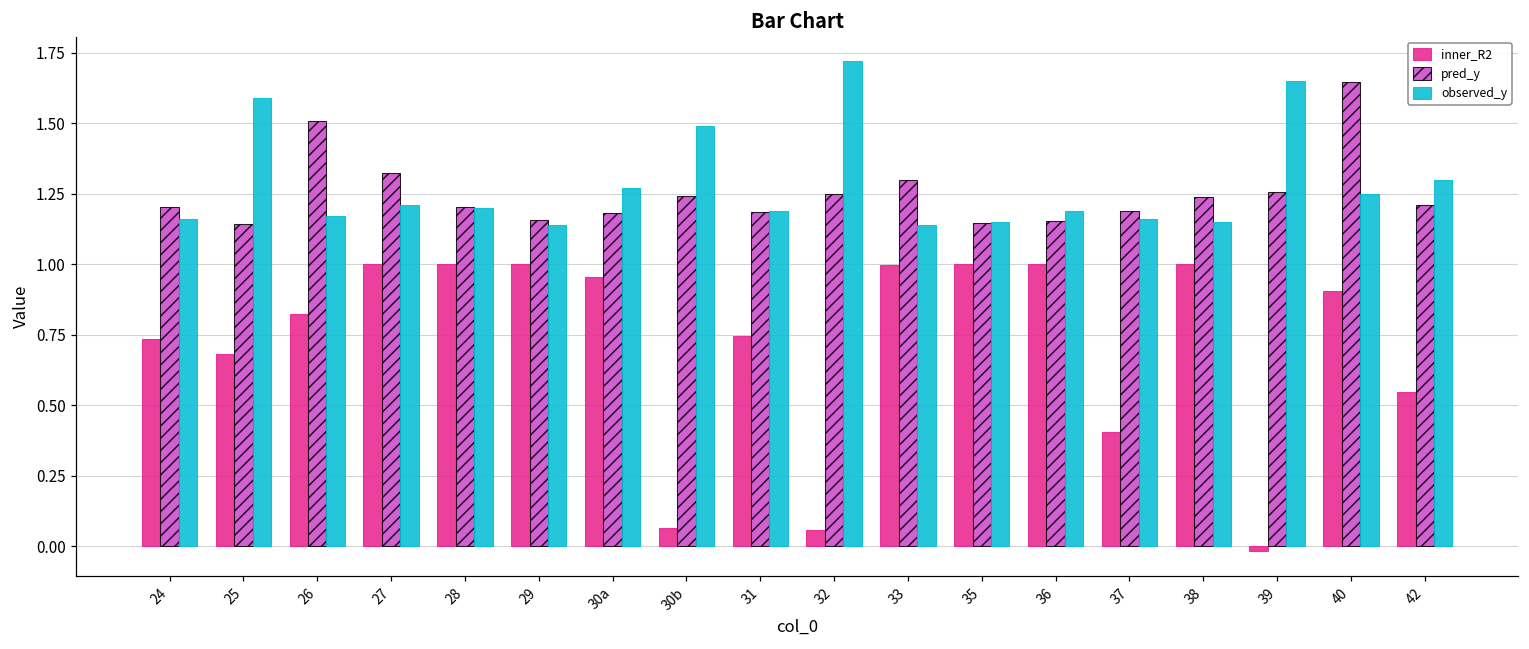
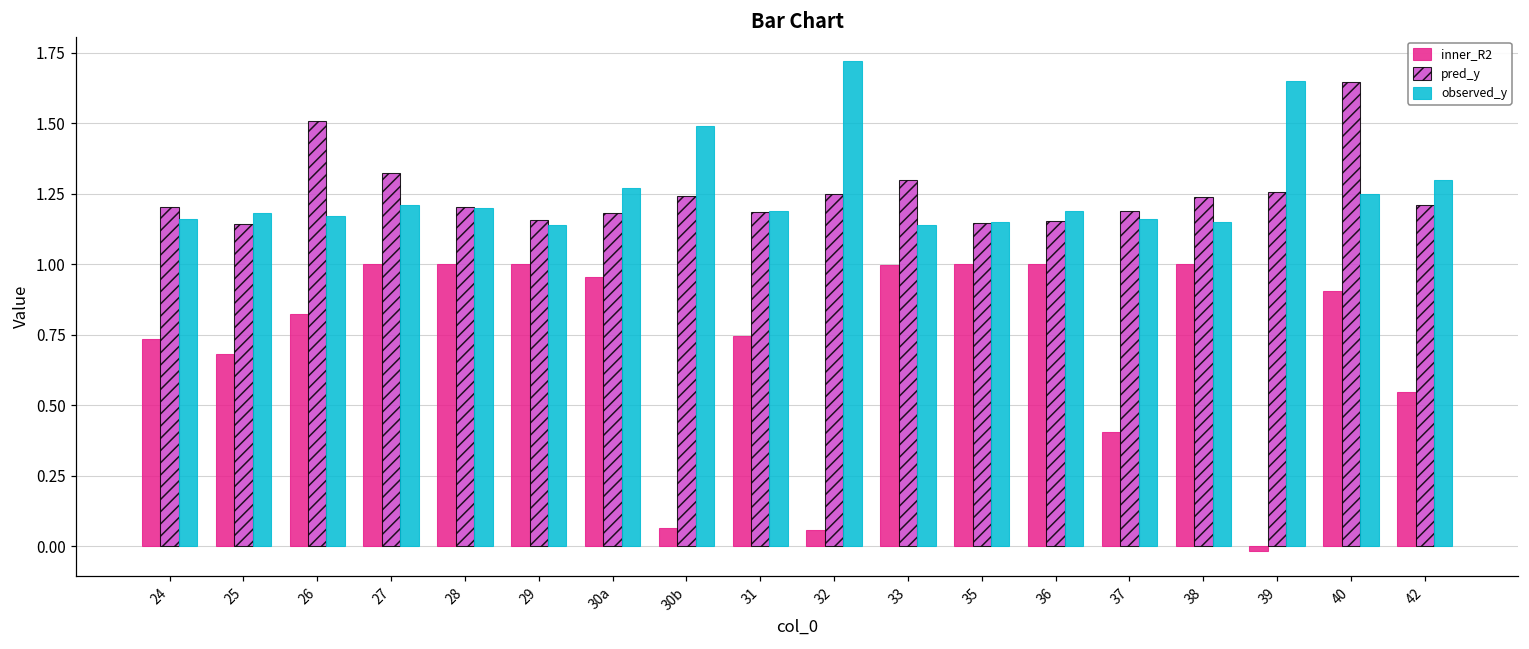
  {
    "inner_R2": {
      "24": 0.73,
      "25": 0.68,
      "26": 0.82,
      "27": 1.00,
      "28": 1.00,
      "29": 1.00,
      "30a": 0.95,
      "30b": 0.06,
      "31": 0.74,
      "32": 0.06,
      "33": 1.00,
      "35": 1.00,
      "36": 1.00,
      "37": 0.40,
      "38": 1.00,
      "39": -0.02,
      "40": 0.91,
      "42": 0.55
    },
    "pred_y": {
      "24": 1.20,
      "25": 1.14,
      "26": 1.51,
      "27": 1.32,
      "28": 1.20,
      "29": 1.16,
      "30a": 1.18,
      "30b": 1.24,
      "31": 1.19,
      "32": 1.25,
      "33": 1.30,
      "35": 1.15,
      "36": 1.15,
      "37": 1.19,
      "38": 1.24,
      "39": 1.26,
      "40": 1.65,
      "42": 1.21
    },
    "observed_y": {
      "24": 1.16,
-     "25": 1.59,
+     "25": 1.18,
      "26": 1.17,
      "27": 1.21,
      "28": 1.20,
      "29": 1.14,
      "30a": 1.27,
      "30b": 1.49,
      "31": 1.19,
      "32": 1.72,
      "33": 1.14,
      "35": 1.15,
      "36": 1.19,
      "37": 1.16,
      "38": 1.15,
      "39": 1.65,
      "40": 1.25,
      "42": 1.30
    }
  }
